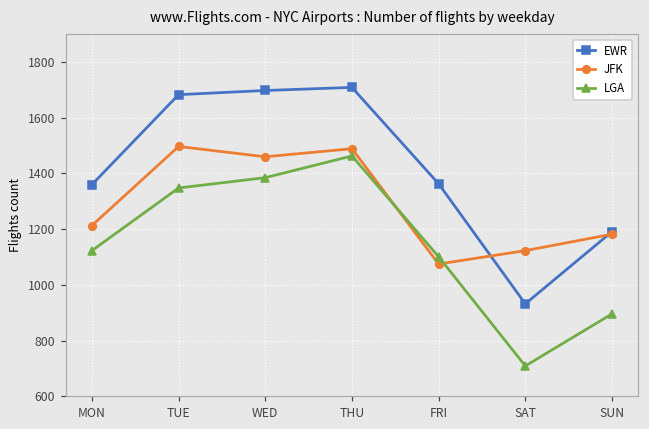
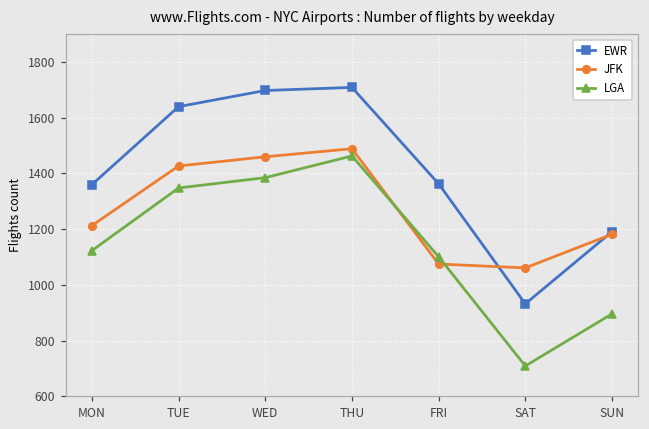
  {
    "EWR": {
      "MON": 1360,
-     "TUE": 1680,
+     "TUE": 1640,
      "WED": 1700,
      "THU": 1710,
      "FRI": 1360,
      "SAT": 930
    },
    "JFK": {
      "MON": 1210,
-     "TUE": 1500,
+     "TUE": 1430,
      "WED": 1460,
      "THU": 1490,
      "FRI": 1080,
-     "SAT": 1120
+     "SAT": 1060
    },
    "LGA": {
      "MON": 1120,
      "TUE": 1350,
      "WED": 1390,
      "THU": 1460,
      "FRI": 1100,
      "SAT": 710,
      "SUN": 900
    }
  }
